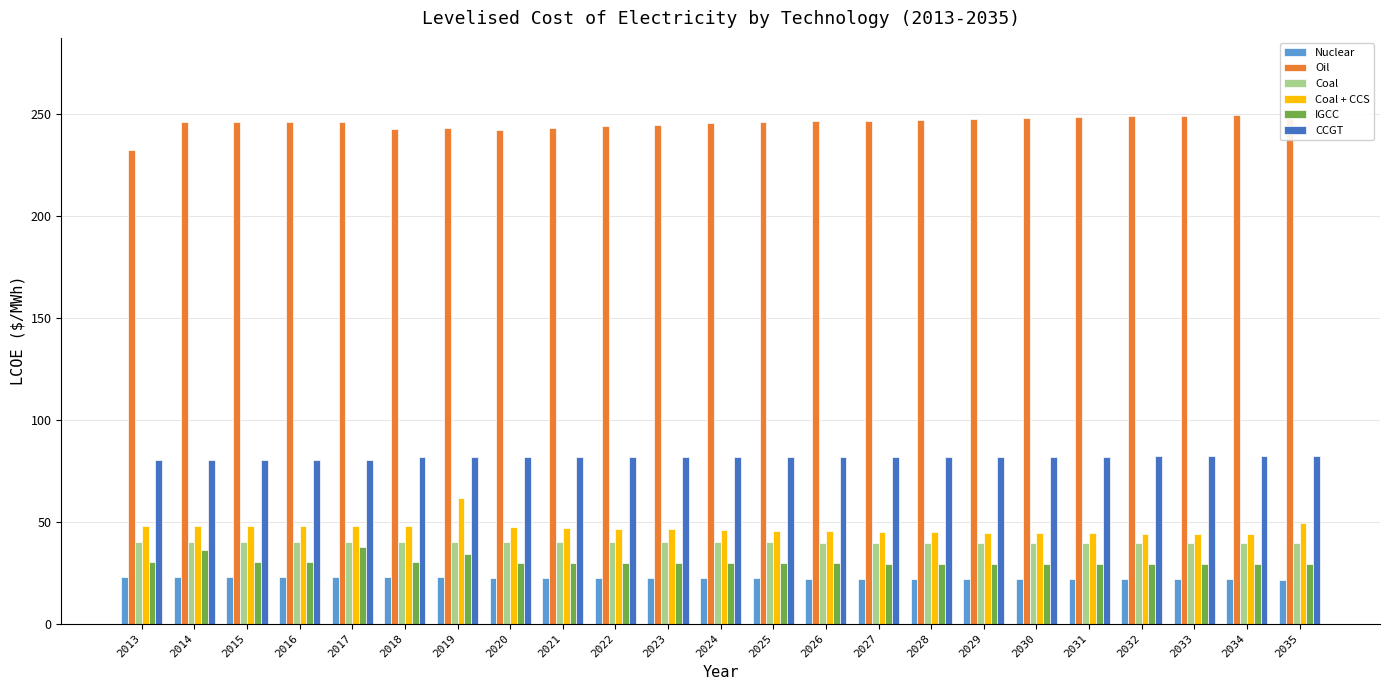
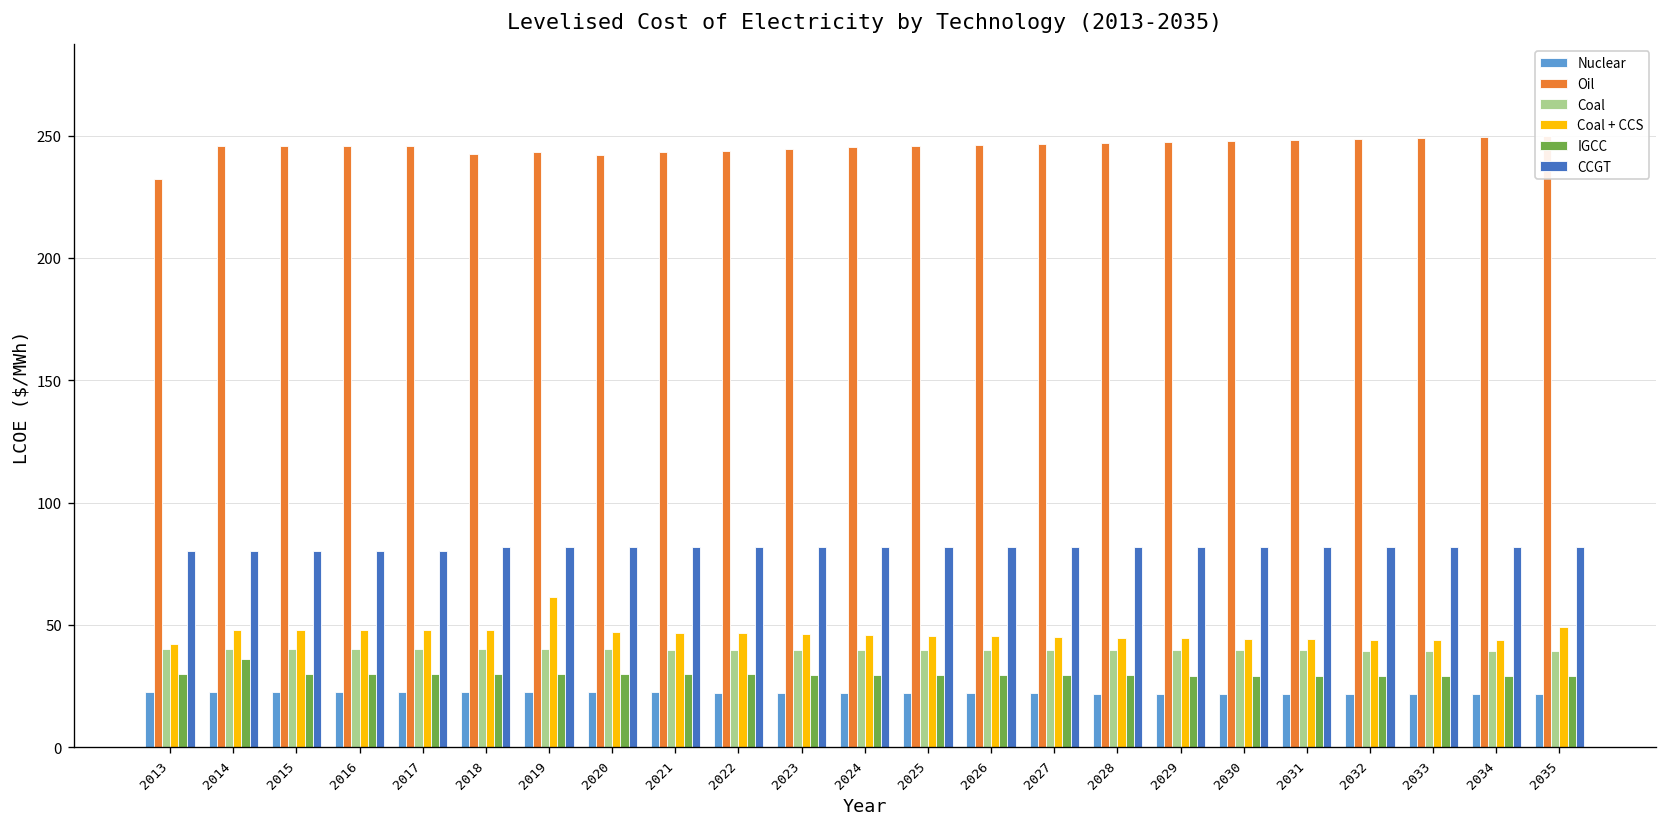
  {
    "Oil": {
      "2013": 232,
      "2014": 246,
      "2015": 246,
      "2016": 246,
      "2017": 246,
      "2018": 243,
      "2019": 243,
      "2020": 242,
      "2021": 243,
      "2022": 244,
      "2023": 245,
      "2024": 245,
      "2025": 246,
      "2026": 246,
      "2027": 247,
      "2028": 247,
      "2029": 248,
      "2030": 248,
      "2031": 248,
      "2032": 249,
      "2033": 249,
      "2034": 249
    },
    "Coal": {
      "2013": 40,
      "2014": 40,
      "2015": 40,
      "2016": 40,
      "2017": 40,
      "2018": 40,
      "2019": 40,
      "2020": 40,
      "2021": 40,
      "2022": 40,
      "2023": 40,
      "2024": 40,
      "2025": 40,
      "2026": 40,
      "2027": 40,
      "2028": 40,
      "2029": 40,
      "2030": 40,
      "2031": 40,
      "2032": 40,
      "2033": 40,
      "2034": 39,
      "2035": 39
    },
    "Coal + CCS": {
-     "2013": 48,
+     "2013": 42,
      "2014": 48,
      "2015": 48,
      "2016": 48,
      "2017": 48,
      "2018": 48,
      "2019": 61,
      "2020": 47,
      "2021": 47,
      "2022": 47,
      "2023": 46,
      "2024": 46,
      "2025": 46,
      "2026": 45,
      "2027": 45,
      "2028": 45,
      "2029": 45,
      "2030": 44,
      "2031": 44,
      "2032": 44,
      "2033": 44,
      "2034": 44,
      "2035": 49
    },
    "IGCC": {
      "2013": 30,
      "2014": 36,
      "2015": 30,
      "2016": 30,
-     "2017": 38,
+     "2017": 30,
      "2018": 30,
-     "2019": 34,
+     "2019": 30,
      "2020": 30,
      "2021": 30,
      "2022": 30,
      "2023": 30,
      "2024": 30,
      "2025": 30,
      "2026": 29,
      "2027": 29,
      "2028": 29,
      "2029": 29,
      "2030": 29,
      "2031": 29,
      "2032": 29,
      "2033": 29,
      "2034": 29,
      "2035": 29
    }
  }
